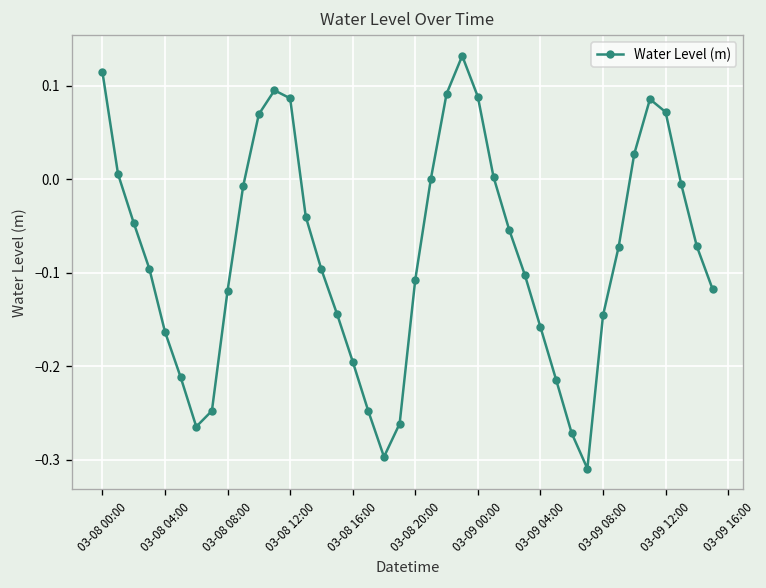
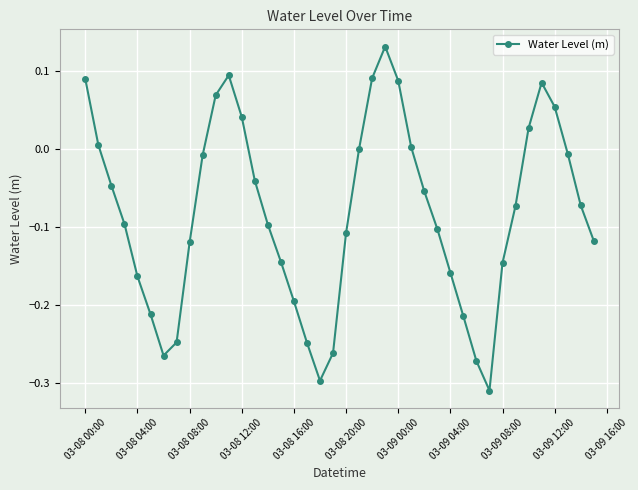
  {
-   "03-08 00:00": 0.11,
+   "03-08 00:00": 0.09,
    "03-08 04:00": -0.16,
    "03-08 08:00": -0.12,
-   "03-08 12:00": 0.09,
+   "03-08 12:00": 0.04,
    "03-08 16:00": -0.19,
    "03-08 20:00": -0.11,
    "03-09 00:00": 0.09,
    "03-09 04:00": -0.16,
    "03-09 08:00": -0.15,
-   "03-09 12:00": 0.07
+   "03-09 12:00": 0.05
  }
